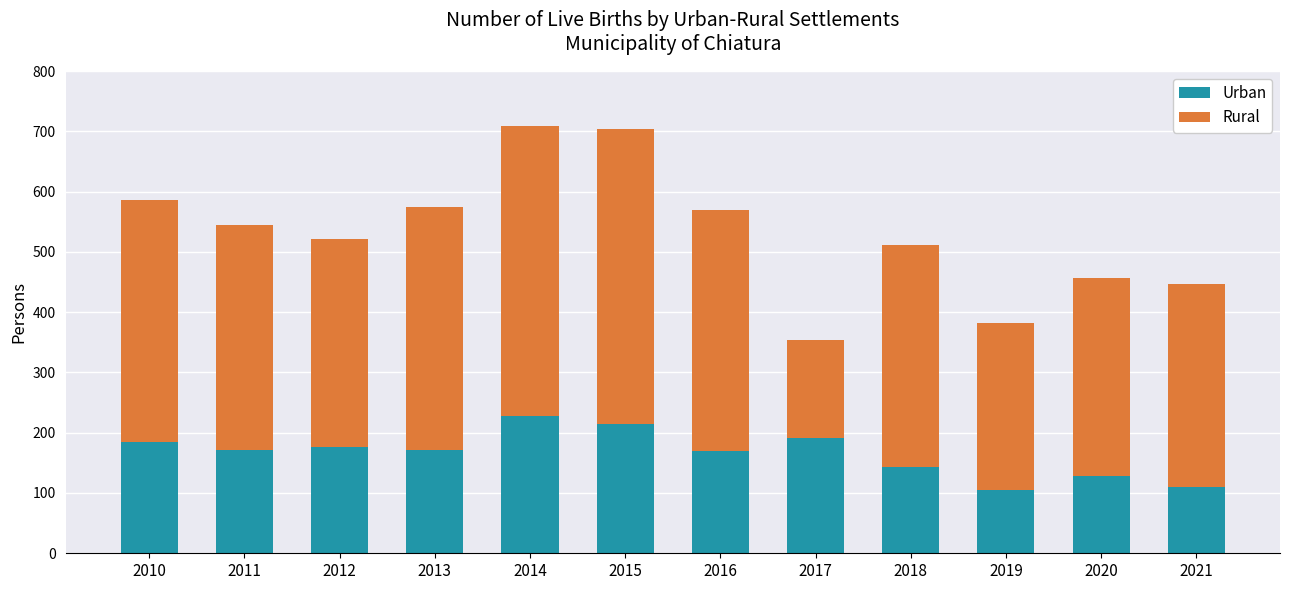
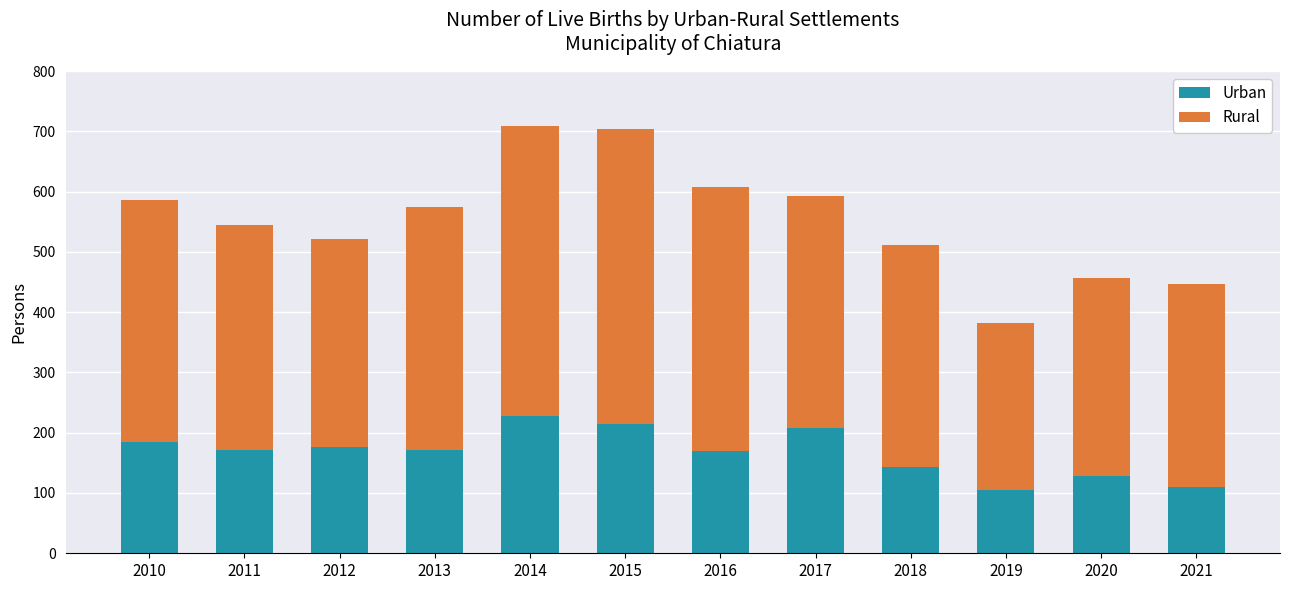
  {
    "Urban": {
      "2010": 180,
      "2011": 170,
      "2012": 180,
      "2013": 170,
      "2014": 230,
      "2015": 220,
      "2016": 170,
-     "2017": 190,
+     "2017": 210,
      "2018": 140,
      "2019": 110,
      "2020": 130,
      "2021": 110
    },
    "Rural": {
      "2010": 400,
      "2011": 370,
      "2012": 350,
      "2013": 400,
      "2014": 480,
      "2015": 490,
-     "2016": 400,
-     "2017": 160,
+     "2016": 440,
+     "2017": 390,
      "2018": 370,
      "2019": 280,
      "2020": 330,
      "2021": 340
    }
  }
